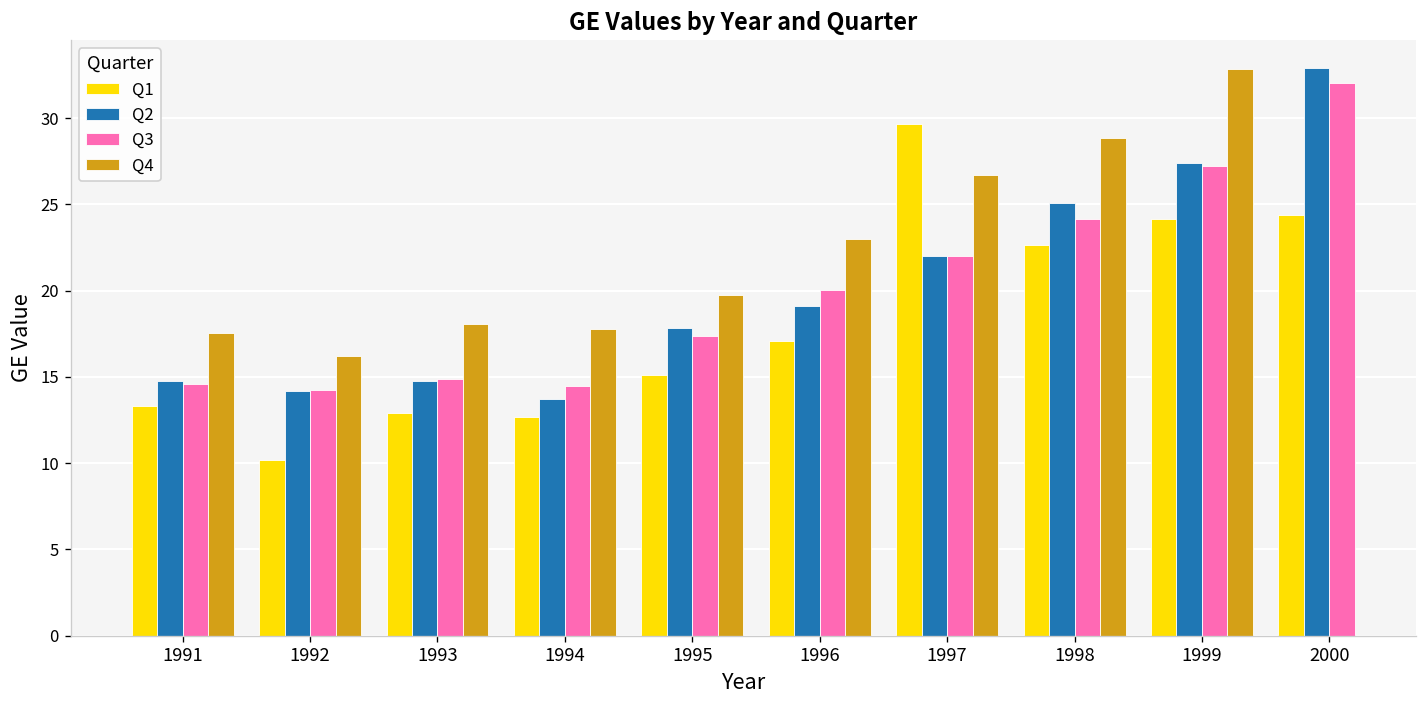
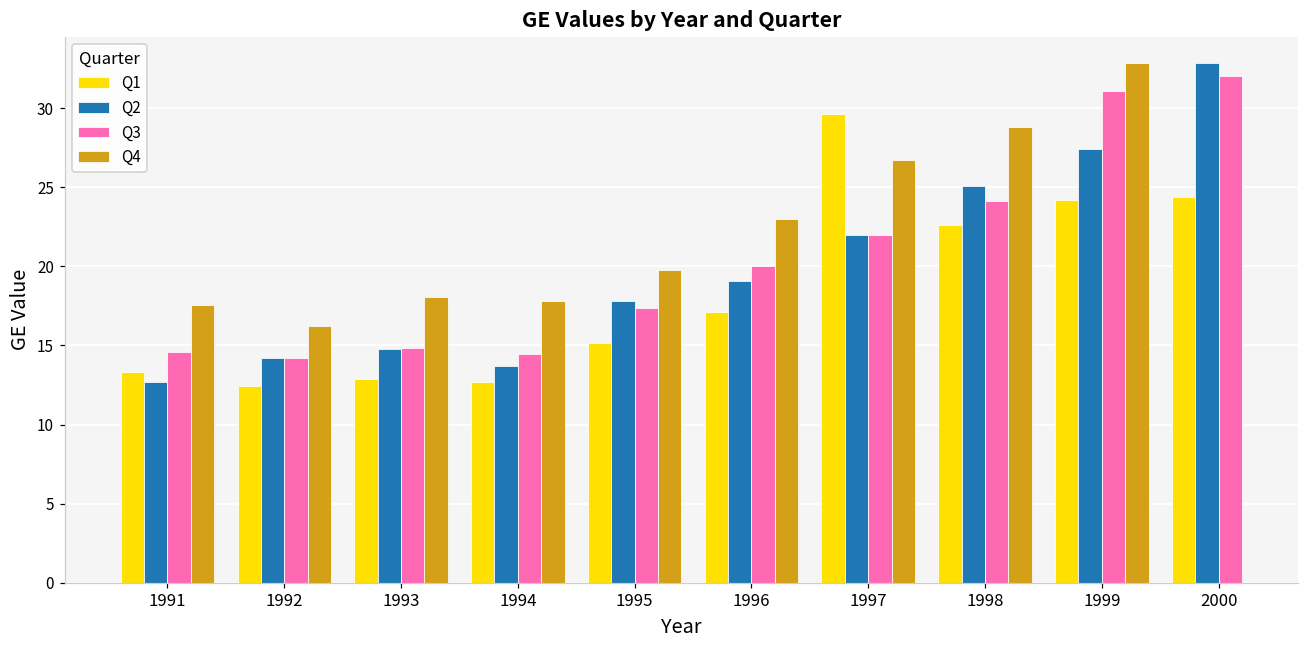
  {
    "Q1": {
      "1991": 13.3,
-     "1992": 10.2,
+     "1992": 12.4,
      "1993": 12.9,
      "1994": 12.7,
      "1995": 15.1,
      "1996": 17.1,
      "1997": 29.7,
      "1998": 22.6,
      "1999": 24.2,
      "2000": 24.4
    },
    "Q2": {
-     "1991": 14.8,
+     "1991": 12.7,
      "1992": 14.2,
      "1993": 14.8,
      "1994": 13.7,
      "1995": 17.8,
      "1996": 19.1,
      "1997": 22.0,
      "1998": 25.1,
      "1999": 27.4,
      "2000": 32.9
    },
    "Q3": {
      "1991": 14.6,
      "1992": 14.2,
      "1993": 14.9,
      "1994": 14.5,
      "1995": 17.3,
      "1996": 20.0,
      "1997": 22.0,
      "1998": 24.1,
-     "1999": 27.2,
+     "1999": 31.1,
      "2000": 32.0
    }
  }
